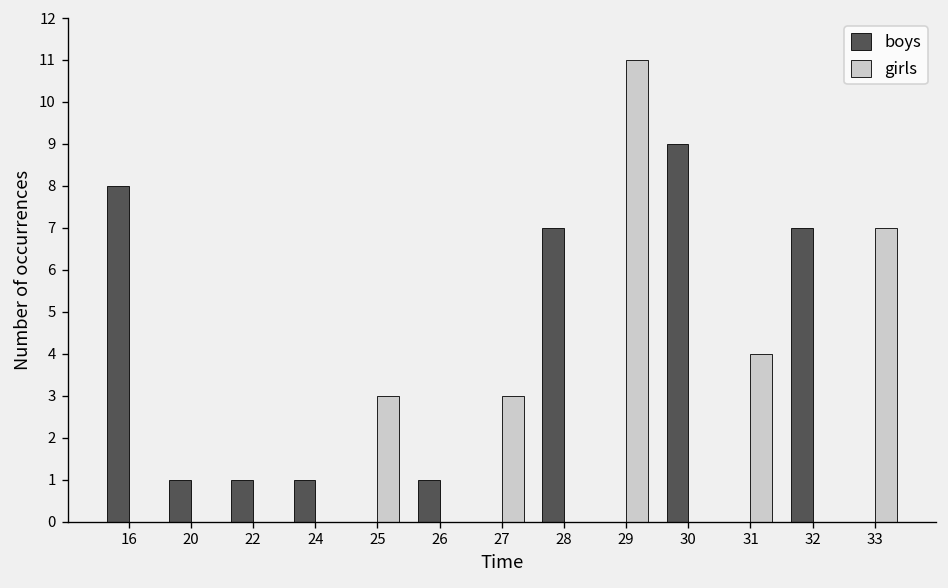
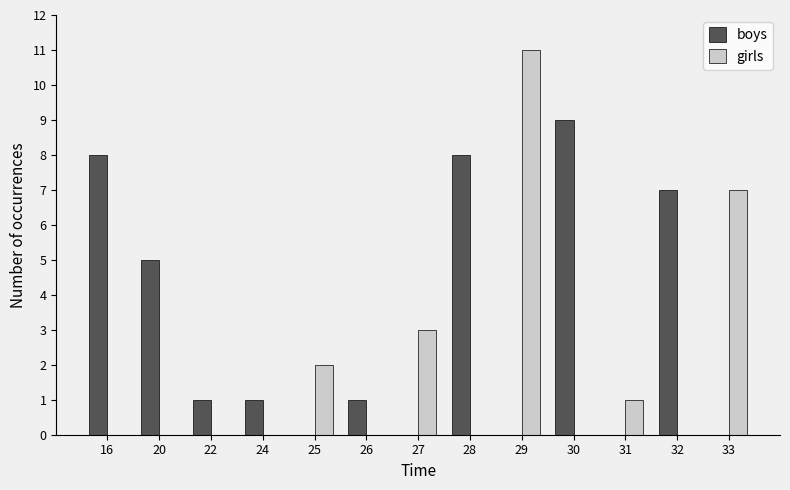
  {
    "boys": {
      "16": 8,
-     "20": 1,
+     "20": 5,
      "22": 1,
      "24": 1,
      "25": 0,
      "26": 1,
      "27": 0,
-     "28": 7,
+     "28": 8,
      "29": 0,
      "30": 9,
      "31": 0,
      "32": 7,
      "33": 0
    },
    "girls": {
      "16": 0,
      "20": 0,
      "22": 0,
      "24": 0,
-     "25": 3,
+     "25": 2,
      "26": 0,
      "27": 3,
      "28": 0,
      "29": 11,
      "30": 0,
-     "31": 4,
+     "31": 1,
      "32": 0,
      "33": 7
    }
  }
